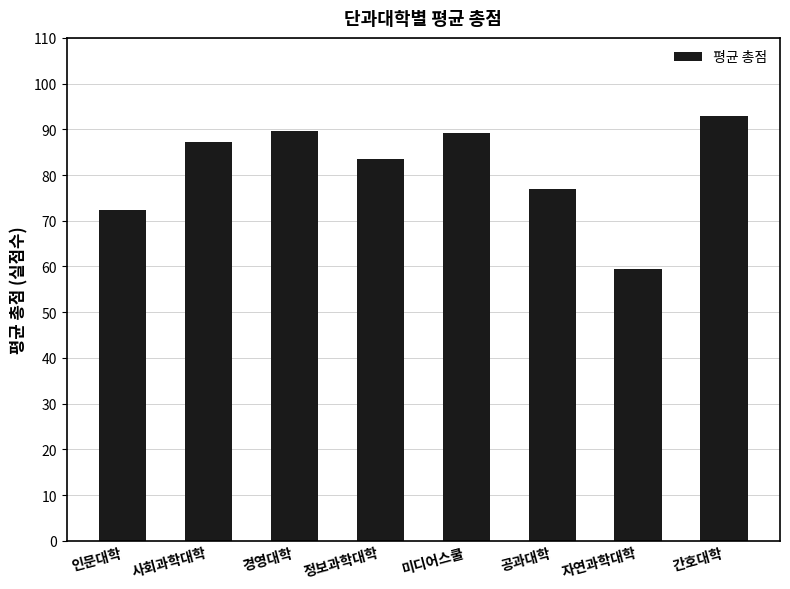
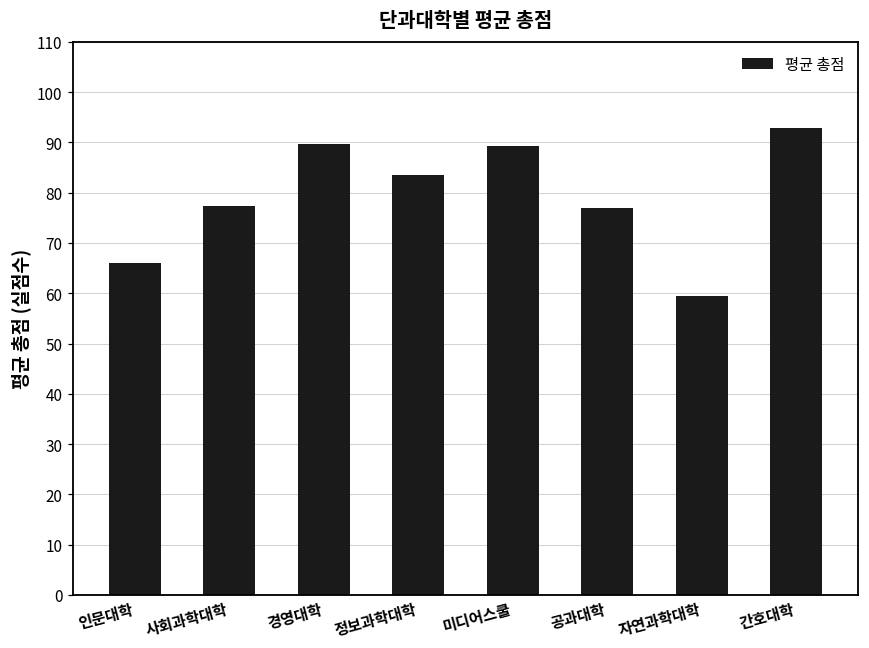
  {
-   "인문대학": 72,
-   "사회과학대학": 87,
+   "인문대학": 66,
+   "사회과학대학": 77,
    "경영대학": 90,
    "정보과학대학": 84,
    "미디어스쿨": 89,
    "공과대학": 77,
    "자연과학대학": 59,
    "간호대학": 93
  }
